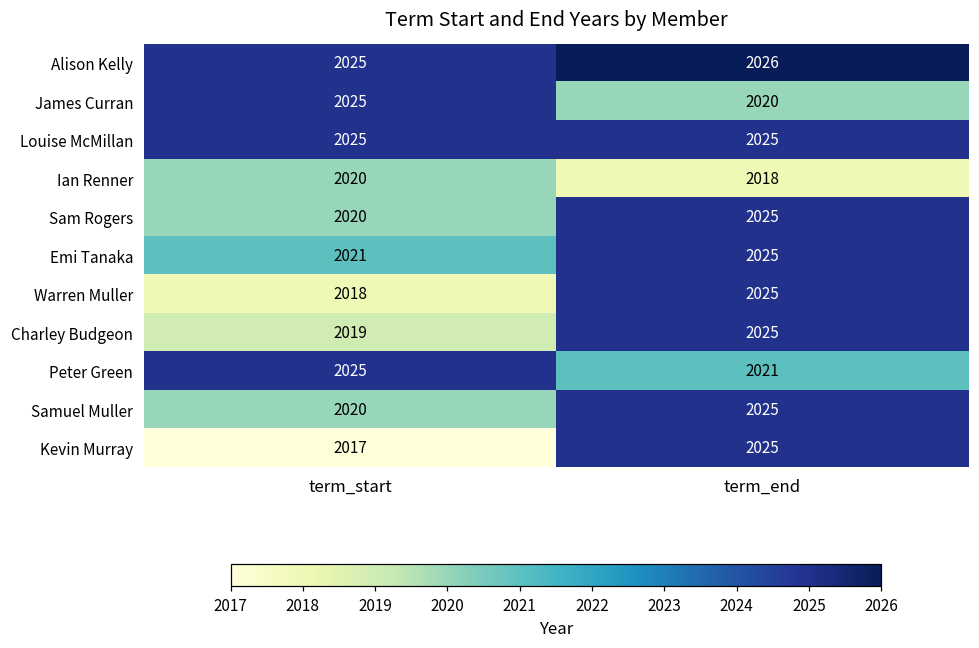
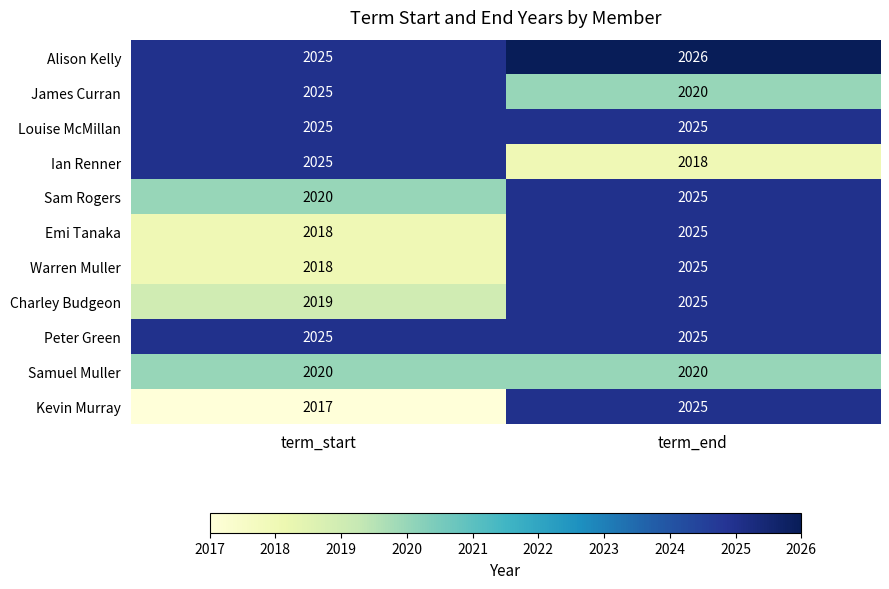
  {
    "Alison Kelly": {
      "term_start": 2025,
      "term_end": 2026
    },
    "James Curran": {
      "term_start": 2025,
      "term_end": 2020
    },
    "Louise McMillan": {
      "term_start": 2025,
      "term_end": 2025
    },
    "Ian Renner": {
-     "term_start": 2020,
+     "term_start": 2025,
      "term_end": 2018
    },
    "Sam Rogers": {
      "term_start": 2020,
      "term_end": 2025
    },
    "Emi Tanaka": {
-     "term_start": 2021,
+     "term_start": 2018,
      "term_end": 2025
    },
    "Warren Muller": {
      "term_start": 2018,
      "term_end": 2025
    },
    "Charley Budgeon": {
      "term_start": 2019,
      "term_end": 2025
    },
    "Peter Green": {
      "term_start": 2025,
-     "term_end": 2021
+     "term_end": 2025
    },
    "Samuel Muller": {
      "term_start": 2020,
-     "term_end": 2025
+     "term_end": 2020
    },
    "Kevin Murray": {
      "term_start": 2017,
      "term_end": 2025
    }
  }
